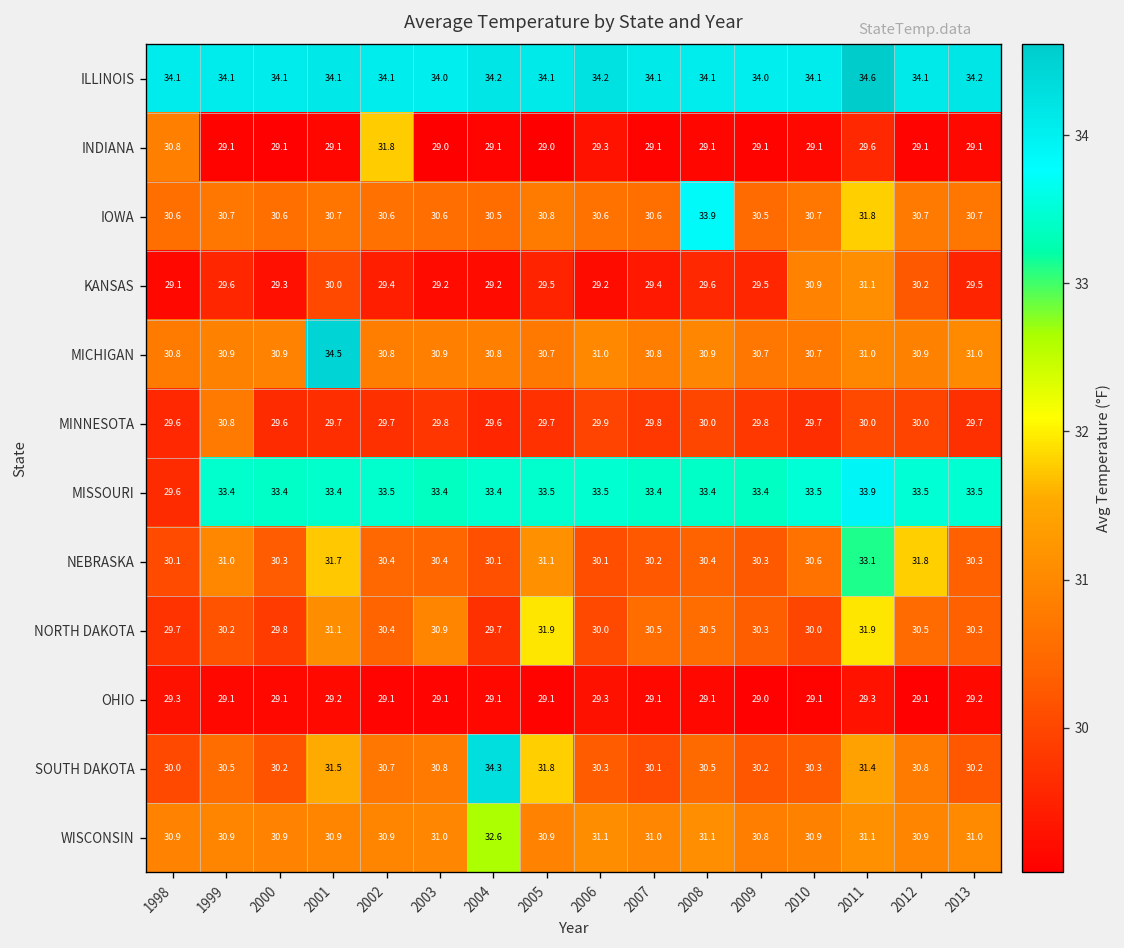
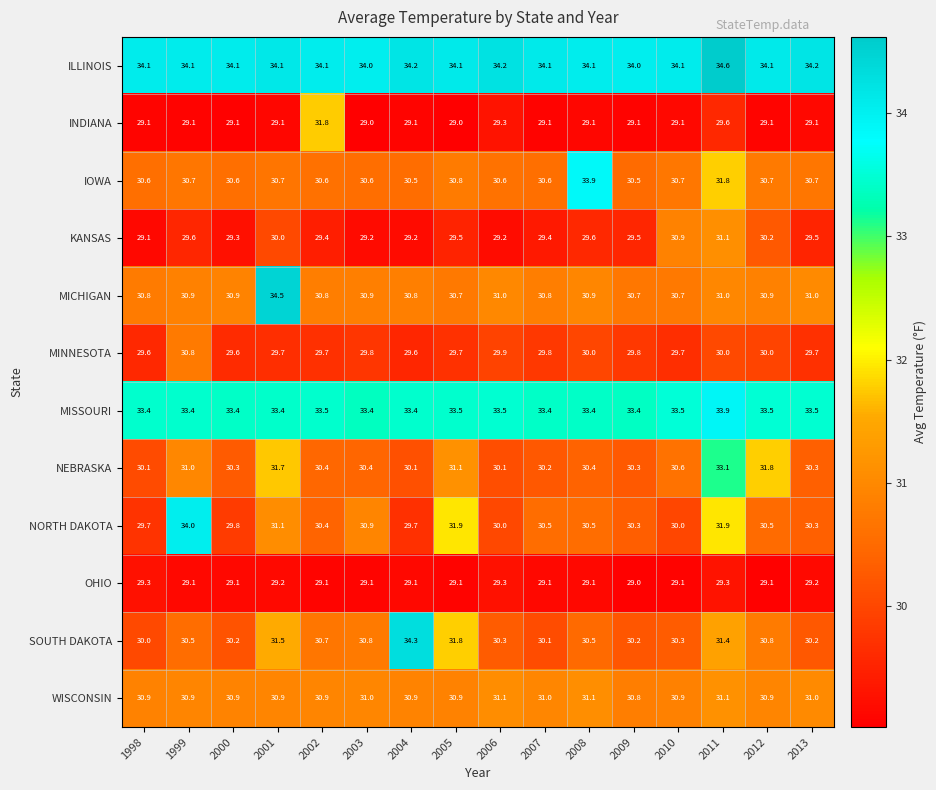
  {
    "ILLINOIS": {
      "1998": 34.1,
      "1999": 34.1,
      "2000": 34.1,
      "2001": 34.1,
      "2002": 34.1,
      "2003": 34.0,
      "2004": 34.2,
      "2005": 34.1,
      "2006": 34.2,
      "2007": 34.1,
      "2008": 34.1,
      "2009": 34.0,
      "2010": 34.1,
      "2011": 34.6,
      "2012": 34.1,
      "2013": 34.2
    },
    "INDIANA": {
-     "1998": 30.8,
+     "1998": 29.1,
      "1999": 29.1,
      "2000": 29.1,
      "2001": 29.1,
      "2002": 31.8,
      "2003": 29.0,
      "2004": 29.1,
      "2005": 29.0,
      "2006": 29.3,
      "2007": 29.1,
      "2008": 29.1,
      "2009": 29.1,
      "2010": 29.1,
      "2011": 29.6,
      "2012": 29.1,
      "2013": 29.1
    },
    "IOWA": {
      "1998": 30.6,
      "1999": 30.7,
      "2000": 30.6,
      "2001": 30.7,
      "2002": 30.6,
      "2003": 30.6,
      "2004": 30.5,
      "2005": 30.8,
      "2006": 30.6,
      "2007": 30.6,
      "2008": 33.9,
      "2009": 30.5,
      "2010": 30.7,
      "2011": 31.8,
      "2012": 30.7,
      "2013": 30.7
    },
    "KANSAS": {
      "1998": 29.1,
      "1999": 29.6,
      "2000": 29.3,
      "2001": 30.0,
      "2002": 29.4,
      "2003": 29.2,
      "2004": 29.2,
      "2005": 29.5,
      "2006": 29.2,
      "2007": 29.4,
      "2008": 29.6,
      "2009": 29.5,
      "2010": 30.9,
      "2011": 31.1,
      "2012": 30.2,
      "2013": 29.5
    },
    "MICHIGAN": {
      "1998": 30.8,
      "1999": 30.9,
      "2000": 30.9,
      "2001": 34.5,
      "2002": 30.8,
      "2003": 30.9,
      "2004": 30.8,
      "2005": 30.7,
      "2006": 31.0,
      "2007": 30.8,
      "2008": 30.9,
      "2009": 30.7,
      "2010": 30.7,
      "2011": 31.0,
      "2012": 30.9,
      "2013": 31.0
    },
    "MINNESOTA": {
      "1998": 29.6,
      "1999": 30.8,
      "2000": 29.6,
      "2001": 29.7,
      "2002": 29.7,
      "2003": 29.8,
      "2004": 29.6,
      "2005": 29.7,
      "2006": 29.9,
      "2007": 29.8,
      "2008": 30.0,
      "2009": 29.8,
      "2010": 29.7,
      "2011": 30.0,
      "2012": 30.0,
      "2013": 29.7
    },
    "MISSOURI": {
-     "1998": 29.6,
+     "1998": 33.4,
      "1999": 33.4,
      "2000": 33.4,
      "2001": 33.4,
      "2002": 33.5,
      "2003": 33.4,
      "2004": 33.4,
      "2005": 33.5,
      "2006": 33.5,
      "2007": 33.4,
      "2008": 33.4,
      "2009": 33.4,
      "2010": 33.5,
      "2011": 33.9,
      "2012": 33.5,
      "2013": 33.5
    },
    "NEBRASKA": {
      "1998": 30.1,
      "1999": 31.0,
      "2000": 30.3,
      "2001": 31.7,
      "2002": 30.4,
      "2003": 30.4,
      "2004": 30.1,
      "2005": 31.1,
      "2006": 30.1,
      "2007": 30.2,
      "2008": 30.4,
      "2009": 30.3,
      "2010": 30.6,
      "2011": 33.1,
      "2012": 31.8,
      "2013": 30.3
    },
    "NORTH DAKOTA": {
      "1998": 29.7,
-     "1999": 30.2,
+     "1999": 34.0,
      "2000": 29.8,
      "2001": 31.1,
      "2002": 30.4,
      "2003": 30.9,
      "2004": 29.7,
      "2005": 31.9,
      "2006": 30.0,
      "2007": 30.5,
      "2008": 30.5,
      "2009": 30.3,
      "2010": 30.0,
      "2011": 31.9,
      "2012": 30.5,
      "2013": 30.3
    },
    "OHIO": {
      "1998": 29.3,
      "1999": 29.1,
      "2000": 29.1,
      "2001": 29.2,
      "2002": 29.1,
      "2003": 29.1,
      "2004": 29.1,
      "2005": 29.1,
      "2006": 29.3,
      "2007": 29.1,
      "2008": 29.1,
      "2009": 29.0,
      "2010": 29.1,
      "2011": 29.3,
      "2012": 29.1,
      "2013": 29.2
    },
    "SOUTH DAKOTA": {
      "1998": 30.0,
      "1999": 30.5,
      "2000": 30.2,
      "2001": 31.5,
      "2002": 30.7,
      "2003": 30.8,
      "2004": 34.3,
      "2005": 31.8,
      "2006": 30.3,
      "2007": 30.1,
      "2008": 30.5,
      "2009": 30.2,
      "2010": 30.3,
      "2011": 31.4,
      "2012": 30.8,
      "2013": 30.2
    },
    "WISCONSIN": {
      "1998": 30.9,
      "1999": 30.9,
      "2000": 30.9,
      "2001": 30.9,
      "2002": 30.9,
      "2003": 31.0,
-     "2004": 32.6,
+     "2004": 30.9,
      "2005": 30.9,
      "2006": 31.1,
      "2007": 31.0,
      "2008": 31.1,
      "2009": 30.8,
      "2010": 30.9,
      "2011": 31.1,
      "2012": 30.9,
      "2013": 31.0
    }
  }
